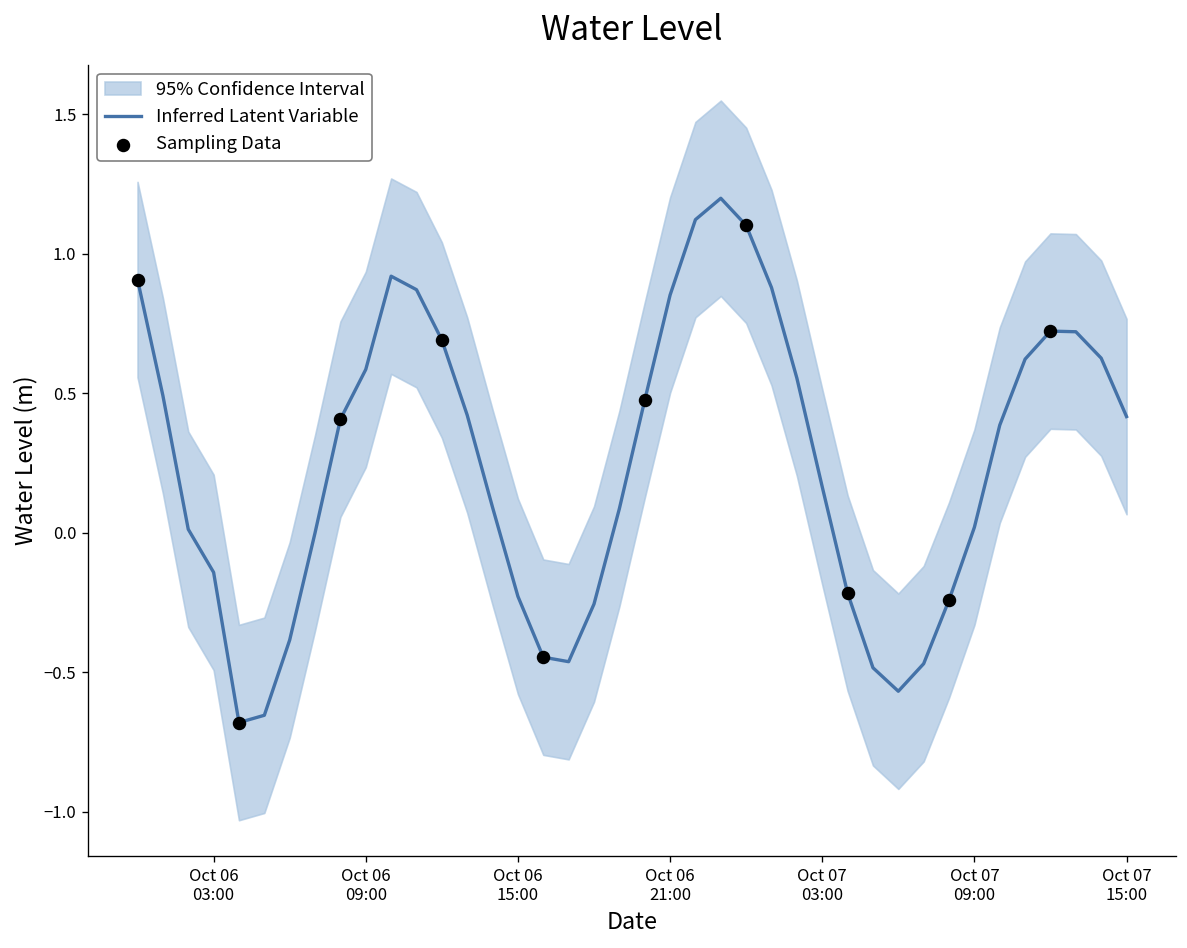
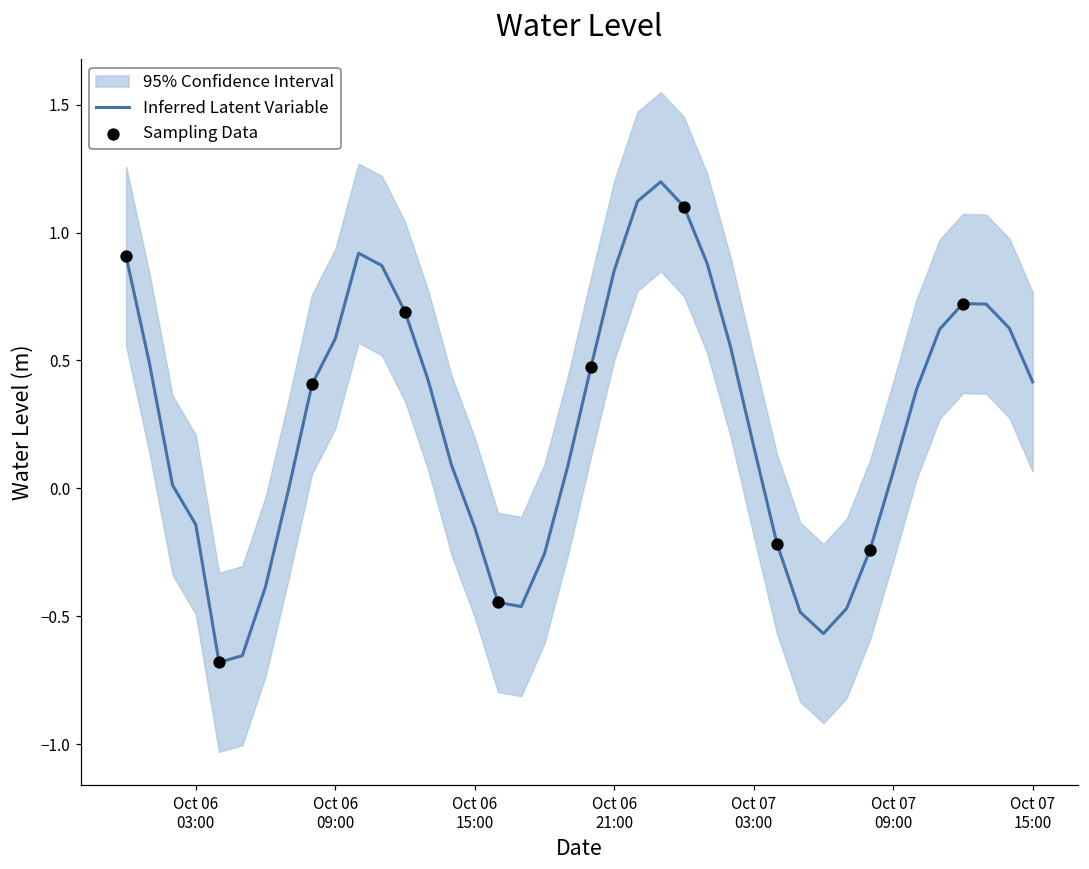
  {
    "Inferred Latent Variable": {
      "Oct 06 03:00": -0.14,
      "Oct 06 09:00": 0.59,
-     "Oct 06 15:00": -0.23,
+     "Oct 06 15:00": -0.15,
      "Oct 06 21:00": 0.85,
      "Oct 07 03:00": 0.16,
-     "Oct 07 09:00": 0.02,
+     "Oct 07 09:00": 0.06,
      "Oct 07 15:00": 0.42
    }
  }
